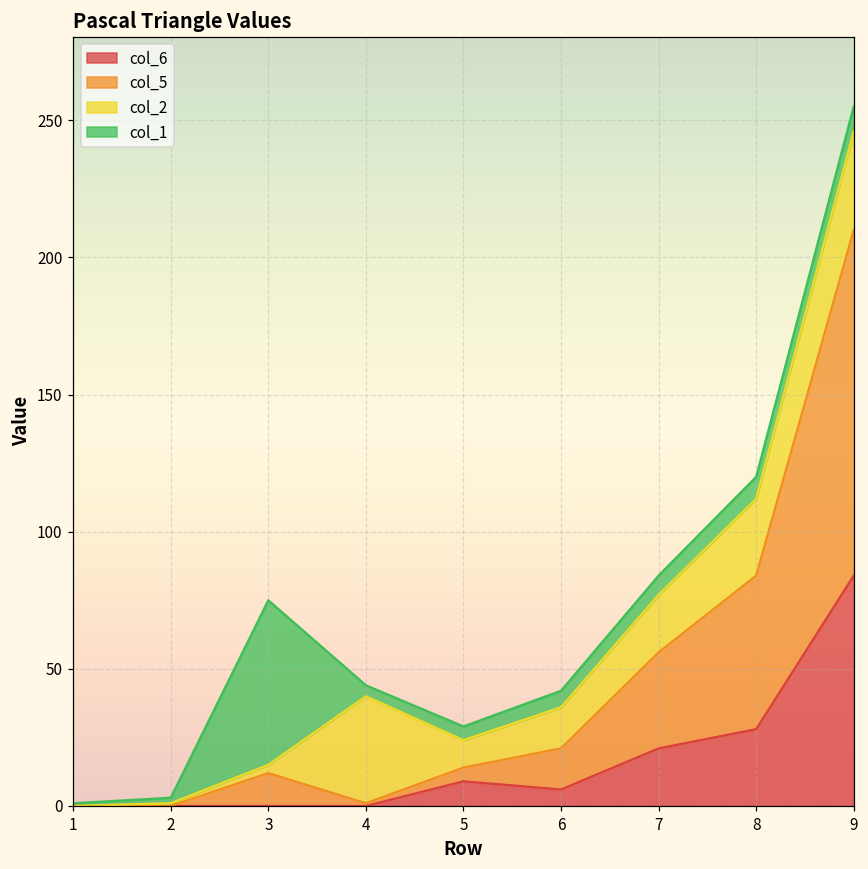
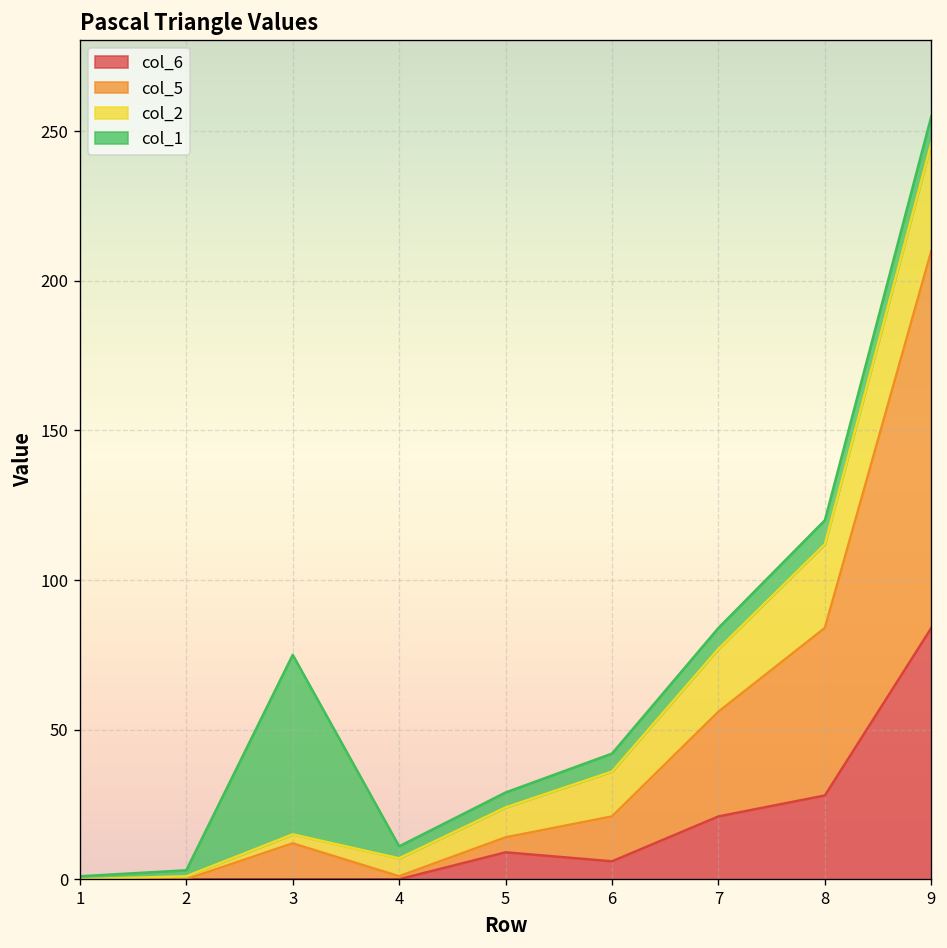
  {
    "col_6": {
      "3": 0,
      "5": 9,
      "6": 6,
      "7": 21,
      "8": 28,
      "9": 84
    },
    "col_5": {
      "3": 12,
      "5": 5,
      "6": 15,
      "7": 35,
      "8": 56,
      "9": 126
    },
    "col_2": {
      "3": 3,
-     "4": 39,
+     "4": 6,
      "5": 10,
      "6": 15,
      "7": 21,
      "8": 28,
      "9": 36
    },
    "col_1": {
      "2": 2,
      "3": 60,
      "4": 4,
      "5": 5,
      "6": 6,
      "7": 7,
      "8": 8,
      "9": 9
    }
  }
